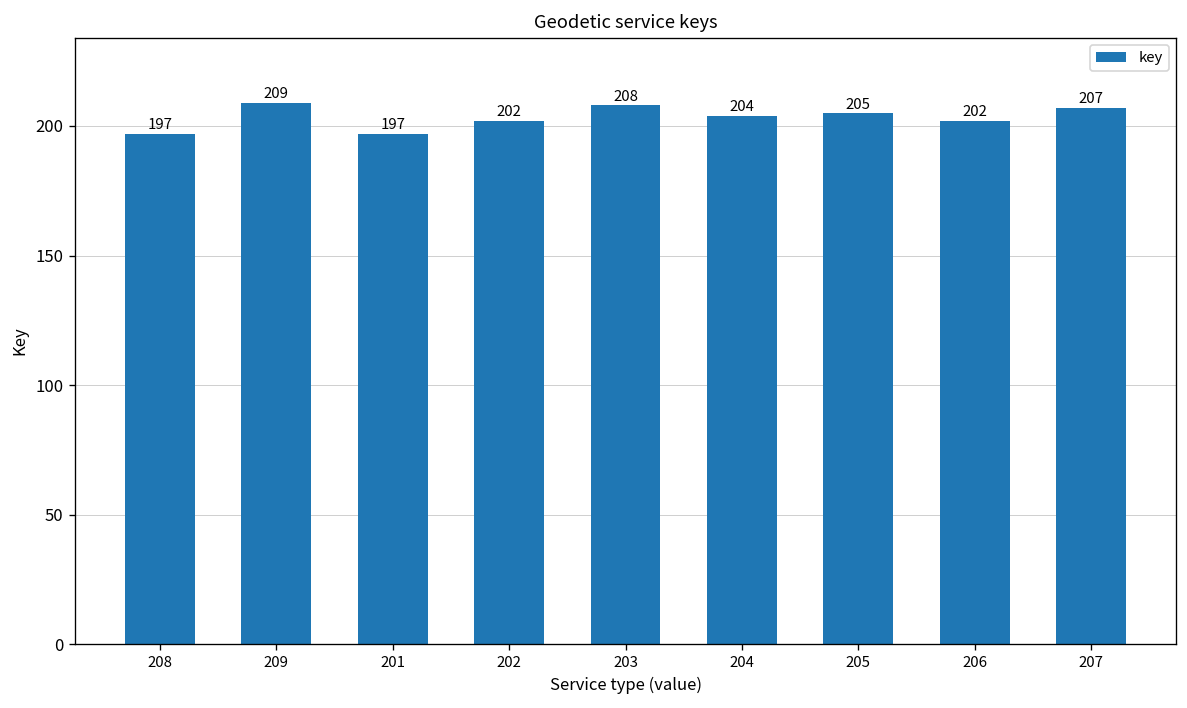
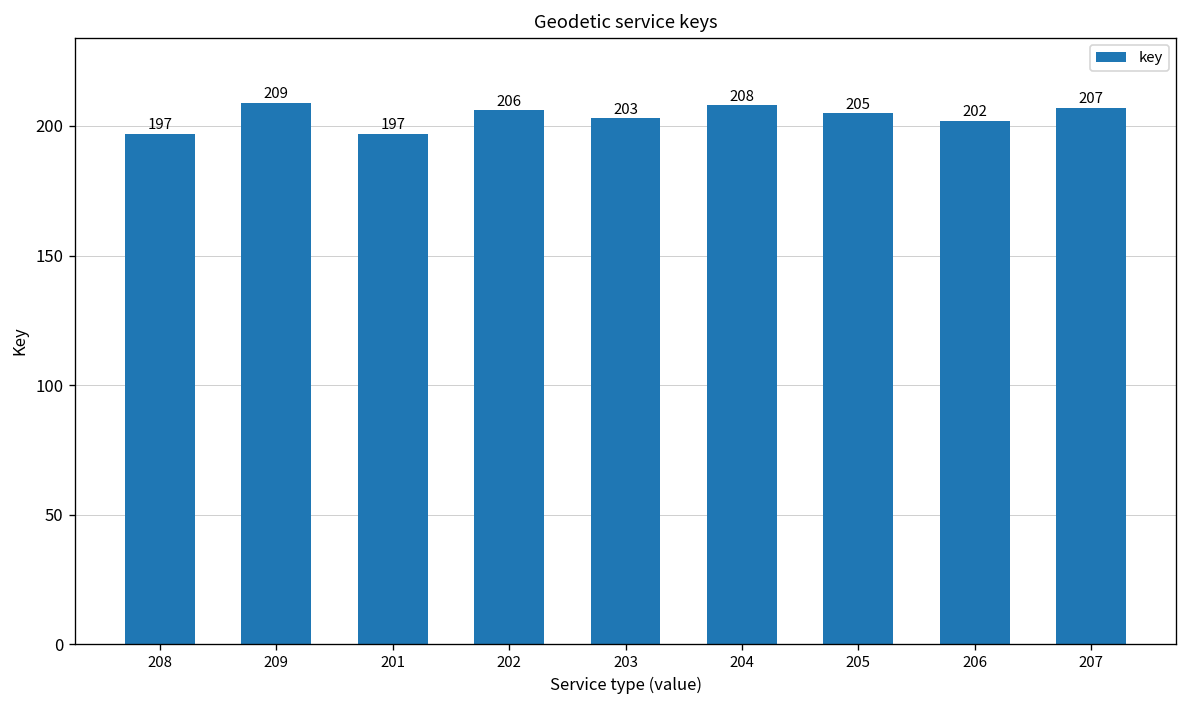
  {
    "208": 197,
    "209": 209,
    "201": 197,
-   "202": 202,
-   "203": 208,
-   "204": 204,
+   "202": 206,
+   "203": 203,
+   "204": 208,
    "205": 205,
    "206": 202,
    "207": 207
  }
